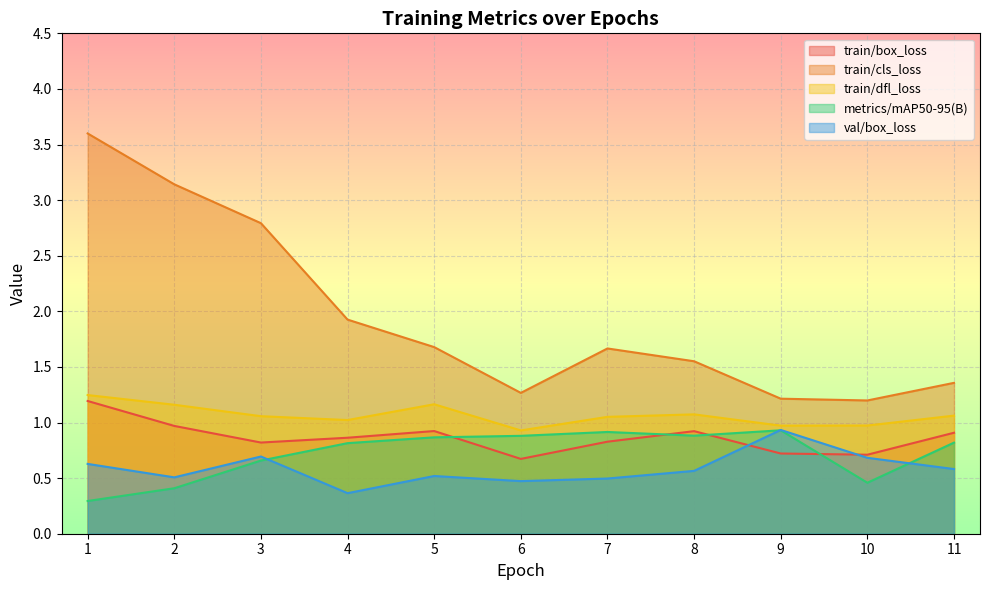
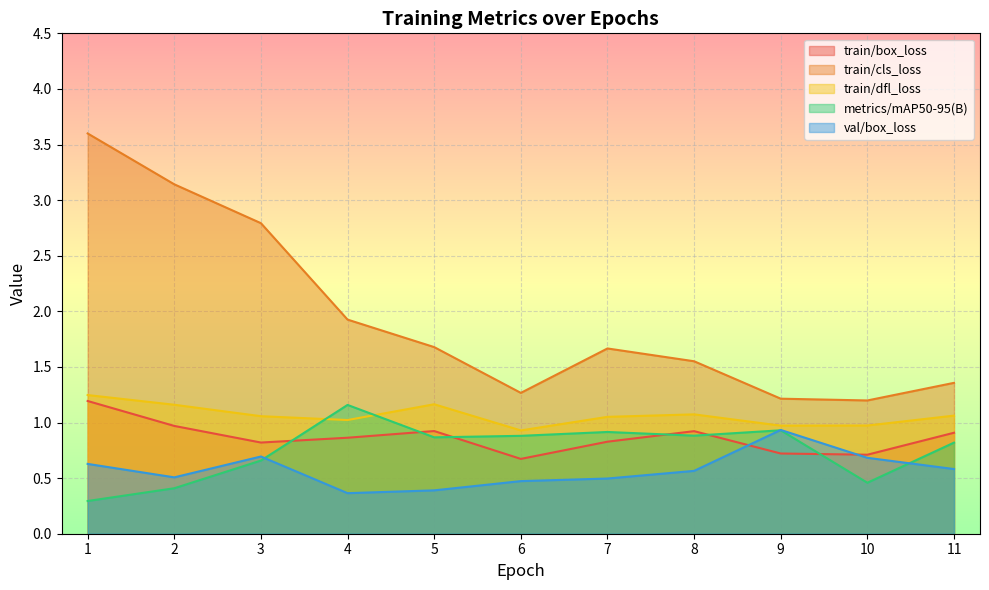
  {
    "metrics/mAP50-95(B)": {
      "1": 0.29,
      "2": 0.41,
      "3": 0.66,
-     "4": 0.81,
+     "4": 1.16,
      "5": 0.87,
      "6": 0.88,
      "7": 0.92,
      "8": 0.88,
      "10": 0.46,
      "11": 0.82
    },
    "val/box_loss": {
      "1": 0.63,
      "2": 0.51,
      "3": 0.69,
      "4": 0.36,
-     "5": 0.52,
+     "5": 0.39,
      "6": 0.47,
      "7": 0.50,
      "8": 0.57,
      "10": 0.68,
      "11": 0.58
    }
  }
